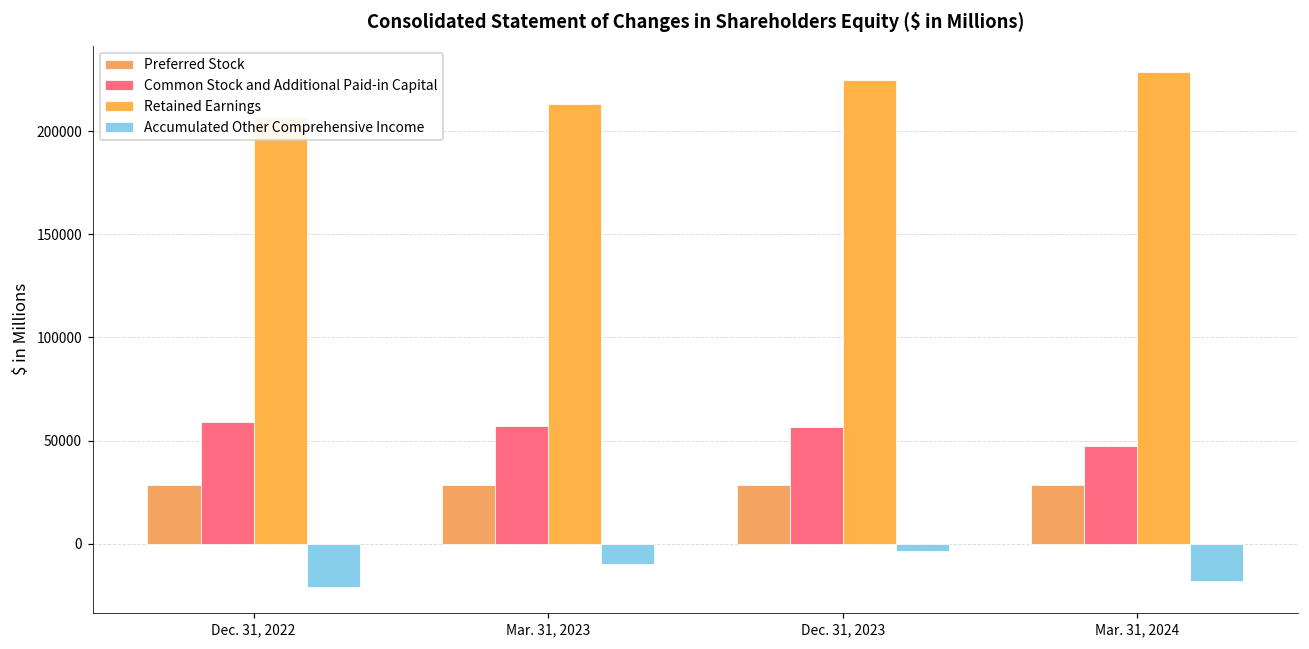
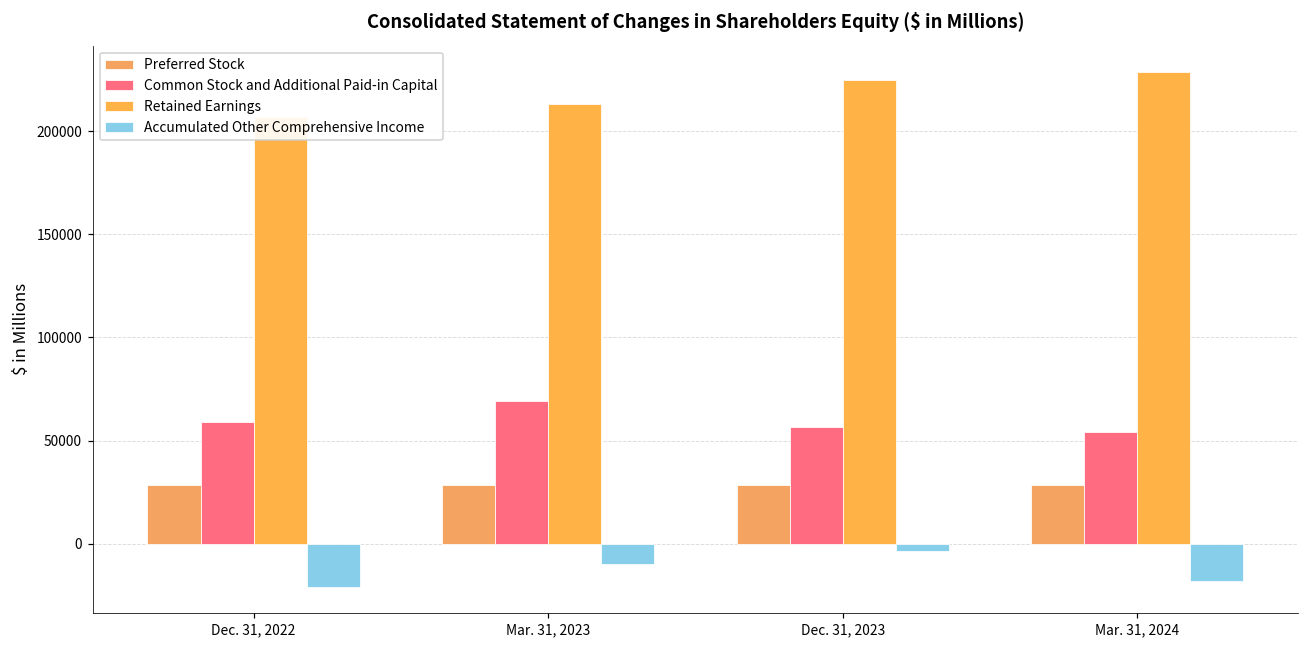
  {
    "Common Stock and Additional Paid-in Capital": {
      "Dec. 31, 2022": 59000,
-     "Mar. 31, 2023": 57000,
+     "Mar. 31, 2023": 69000,
      "Dec. 31, 2023": 56000,
-     "Mar. 31, 2024": 47000
+     "Mar. 31, 2024": 54000
    },
    "Accumulated Other Comprehensive Income": {
      "Dec. 31, 2022": -21000,
      "Mar. 31, 2023": -10000,
      "Dec. 31, 2023": -4000,
      "Mar. 31, 2024": -18000
    }
  }
